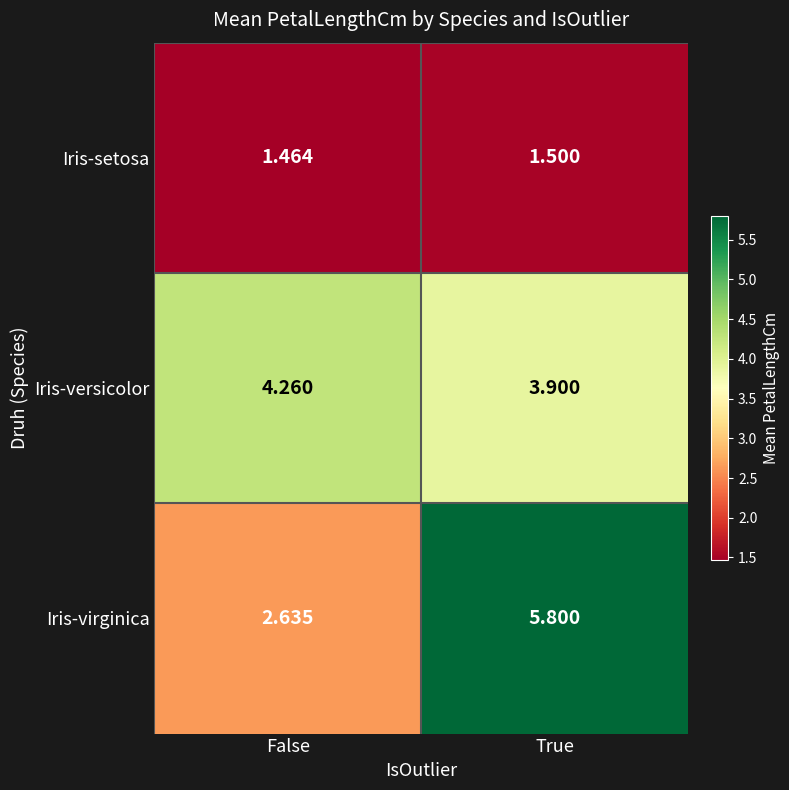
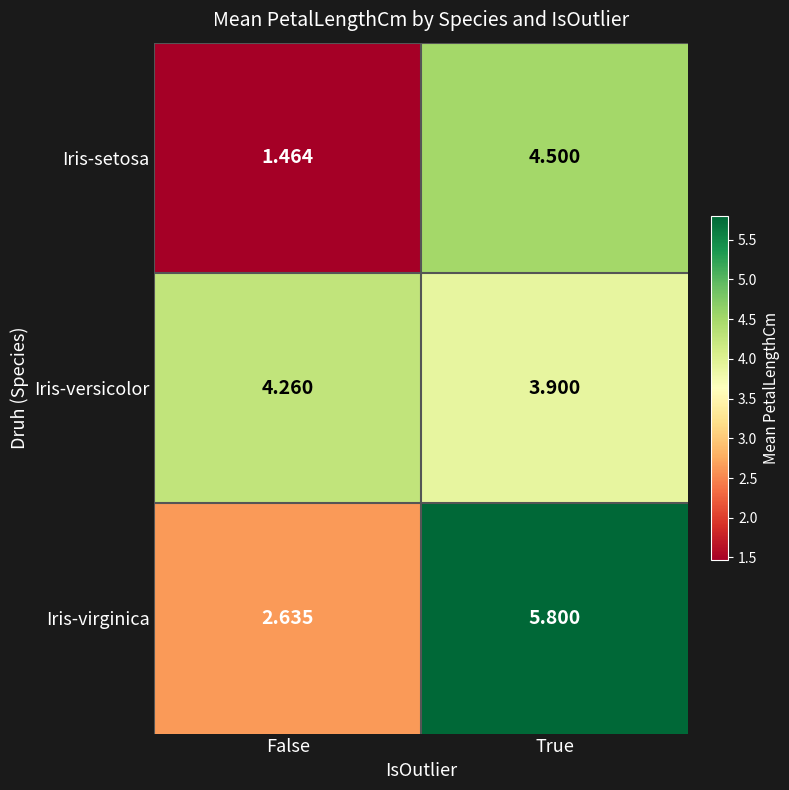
  {
    "Iris-setosa": {
      "False": 1.464,
-     "True": 1.500
+     "True": 4.500
    },
    "Iris-versicolor": {
      "False": 4.260,
      "True": 3.900
    },
    "Iris-virginica": {
      "False": 2.635,
      "True": 5.800
    }
  }
